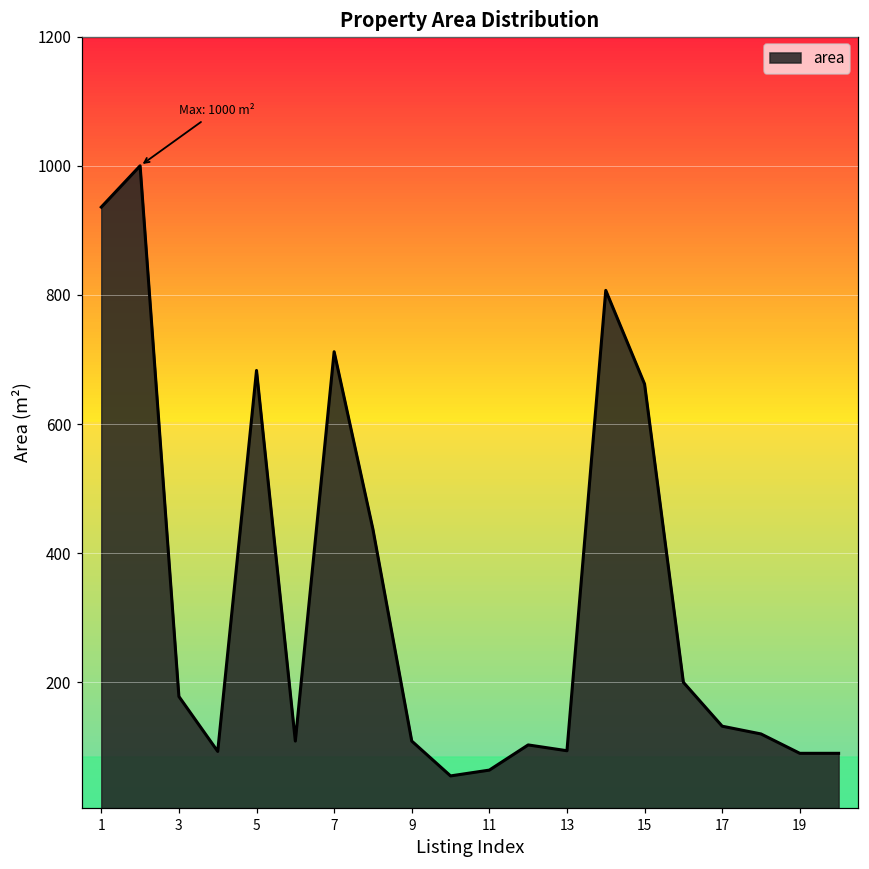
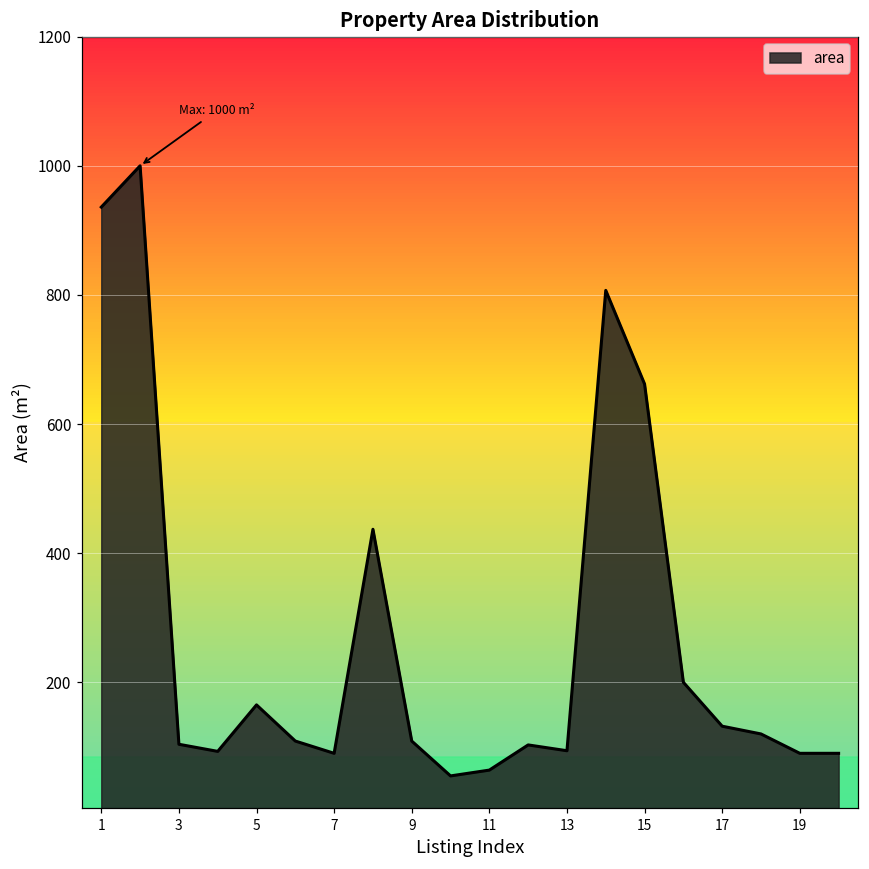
  {
    "1": 940,
-   "3": 180,
-   "5": 680,
-   "7": 710,
+   "3": 100,
+   "5": 170,
+   "7": 90,
    "9": 110,
    "13": 90,
    "15": 660,
    "17": 130,
    "19": 90
  }
